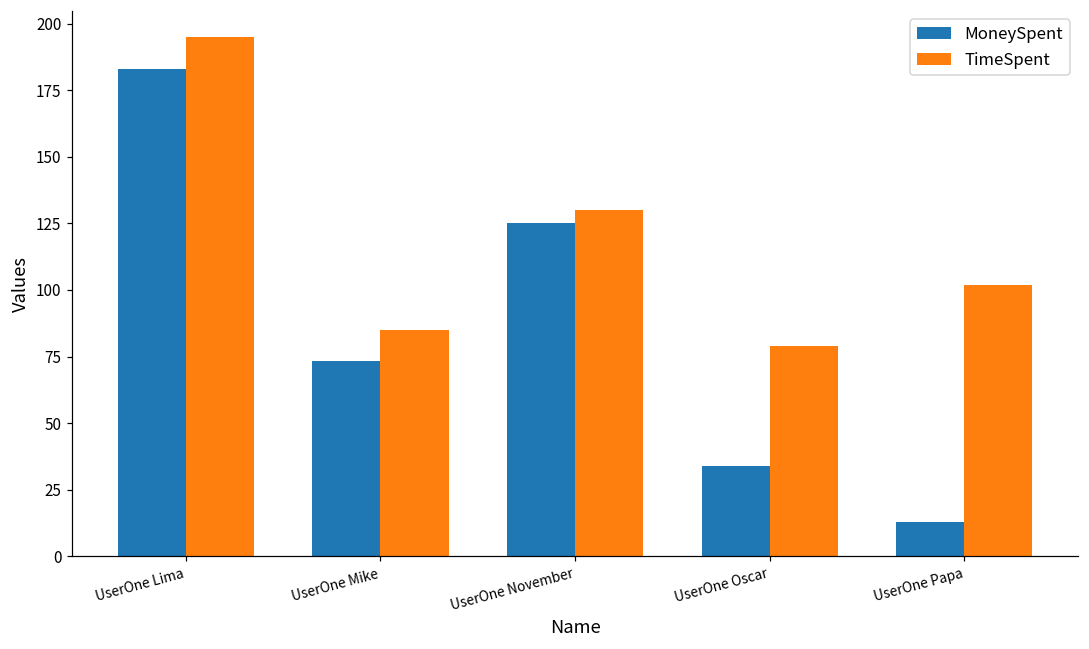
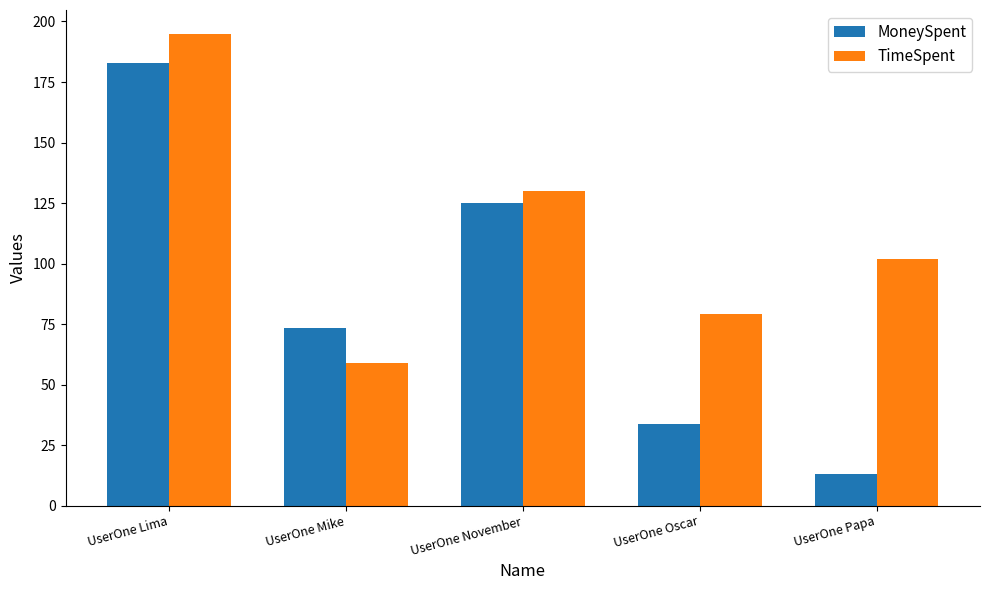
  {
    "MoneySpent": {
      "UserOne Lima": 183,
      "UserOne Mike": 74,
      "UserOne November": 125,
      "UserOne Oscar": 34,
      "UserOne Papa": 13
    },
    "TimeSpent": {
      "UserOne Lima": 195,
-     "UserOne Mike": 85,
+     "UserOne Mike": 59,
      "UserOne November": 130,
      "UserOne Oscar": 79,
      "UserOne Papa": 102
    }
  }
